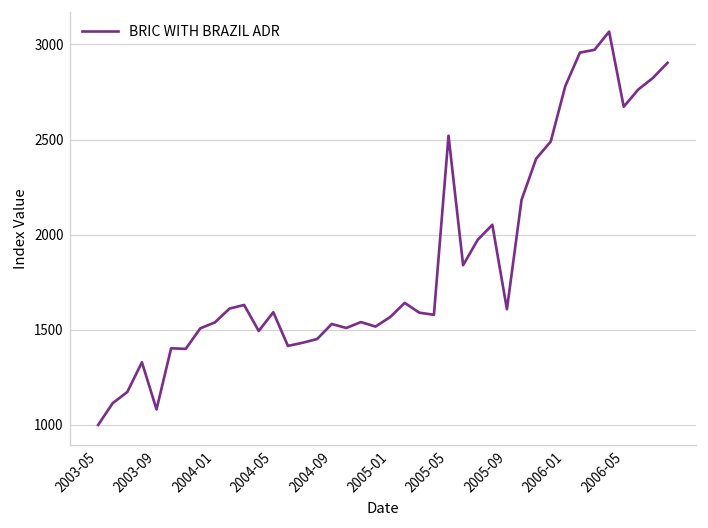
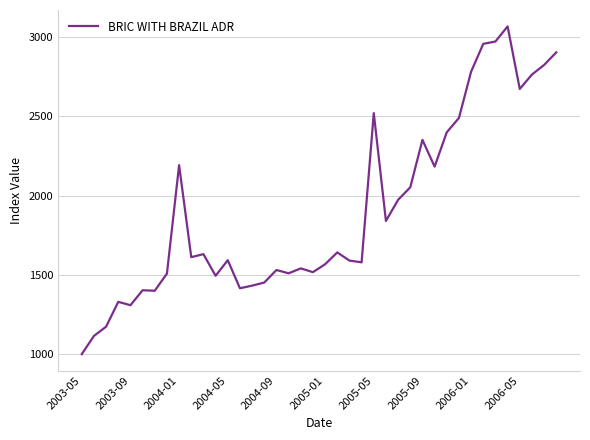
  {
    "2003-05": 1000,
-   "2003-09": 1080,
-   "2004-01": 1540,
+   "2003-09": 1310,
+   "2004-01": 2190,
    "2004-05": 1590,
    "2004-09": 1530,
    "2005-01": 1570,
    "2005-05": 2520,
-   "2005-09": 1610,
+   "2005-09": 2350,
    "2006-01": 2780,
    "2006-05": 2670
  }
